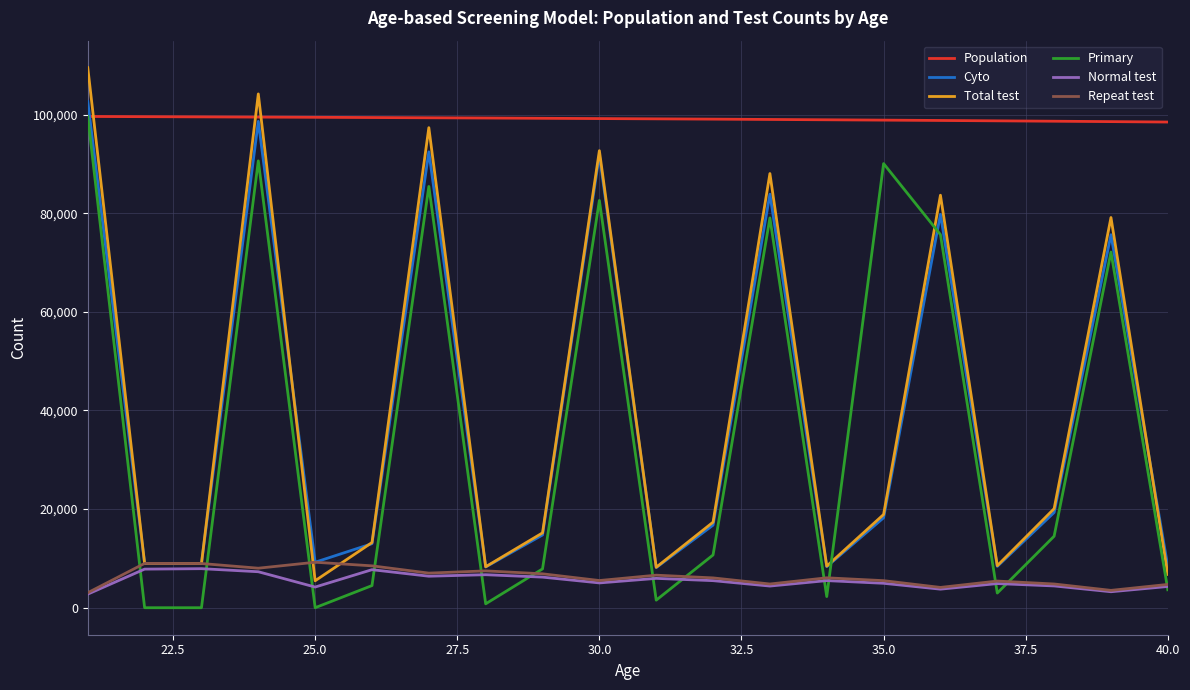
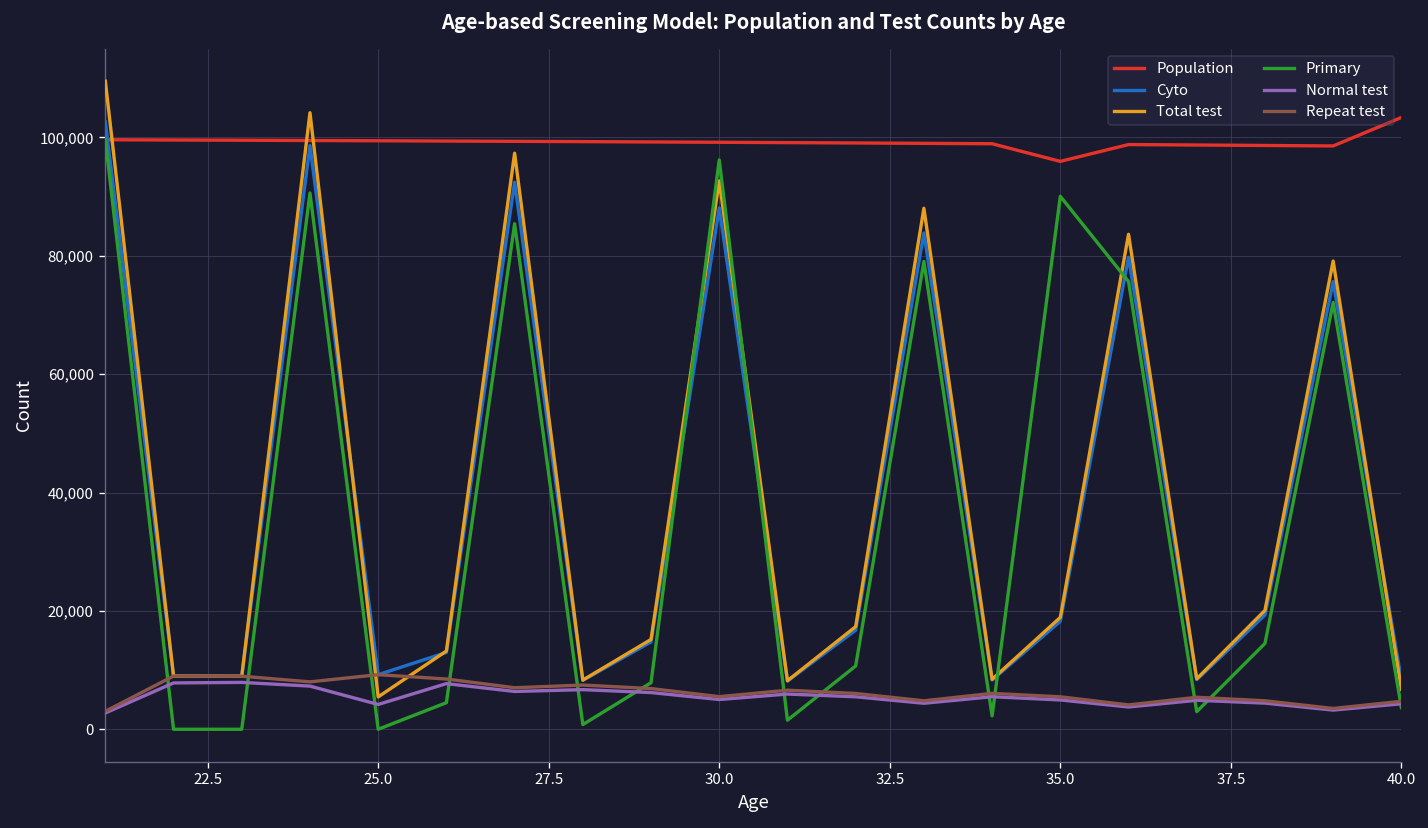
  {
    "Population": {
      "25.0": "99,000",
      "30.0": "99,000",
-     "35.0": "99,000",
-     "40.0": "98,000"
+     "35.0": "96,000",
+     "40.0": "103,000"
    },
    "Cyto": {
-     "30.0": "92,000",
+     "30.0": "88,000",
      "35.0": "18,000",
      "40.0": "8,000"
    },
    "Total test": {
      "25.0": "5,000",
      "30.0": "93,000",
      "35.0": "19,000",
      "40.0": "7,000"
    },
    "Primary": {
      "25.0": "0",
-     "30.0": "83,000",
+     "30.0": "96,000",
      "35.0": "90,000",
      "40.0": "4,000"
    },
    "Normal test": {
      "25.0": "4,000",
      "35.0": "5,000"
    },
    "Repeat test": {
      "35.0": "5,000"
    }
  }
